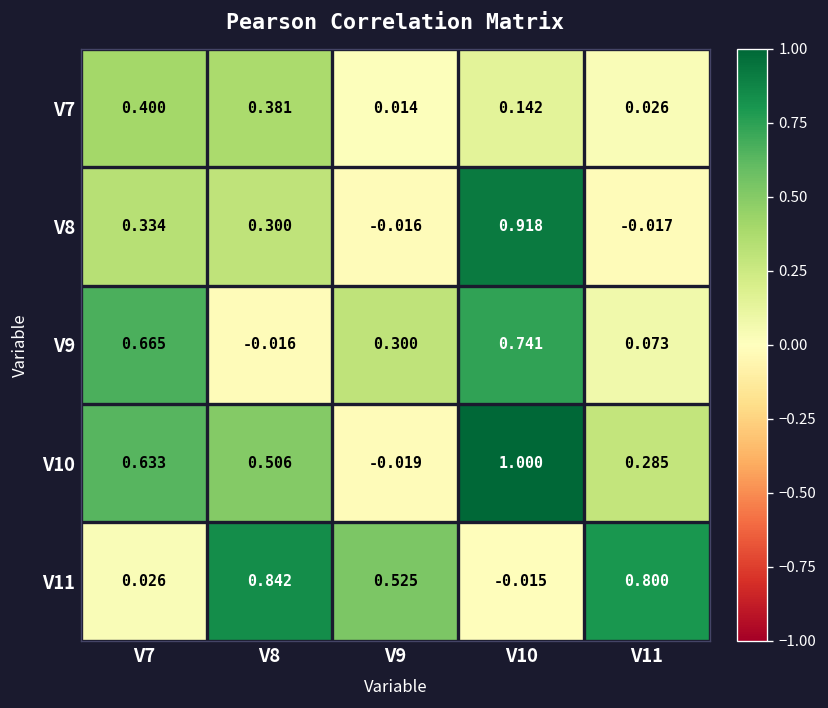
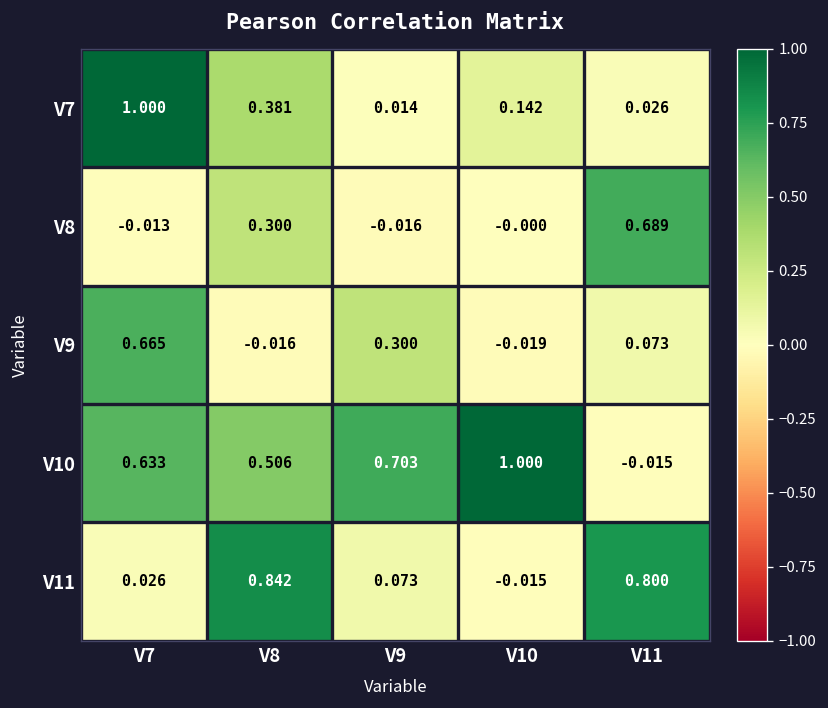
  {
    "V7": {
-     "V7": 0.400,
+     "V7": 1.000,
      "V8": 0.381,
      "V9": 0.014,
      "V10": 0.142,
      "V11": 0.026
    },
    "V8": {
-     "V7": 0.334,
+     "V7": -0.013,
      "V8": 0.300,
      "V9": -0.016,
-     "V10": 0.918,
-     "V11": -0.017
+     "V10": -0.000,
+     "V11": 0.689
    },
    "V9": {
      "V7": 0.665,
      "V8": -0.016,
      "V9": 0.300,
-     "V10": 0.741,
+     "V10": -0.019,
      "V11": 0.073
    },
    "V10": {
      "V7": 0.633,
      "V8": 0.506,
-     "V9": -0.019,
+     "V9": 0.703,
      "V10": 1.000,
-     "V11": 0.285
+     "V11": -0.015
    },
    "V11": {
      "V7": 0.026,
      "V8": 0.842,
-     "V9": 0.525,
+     "V9": 0.073,
      "V10": -0.015,
      "V11": 0.800
    }
  }
